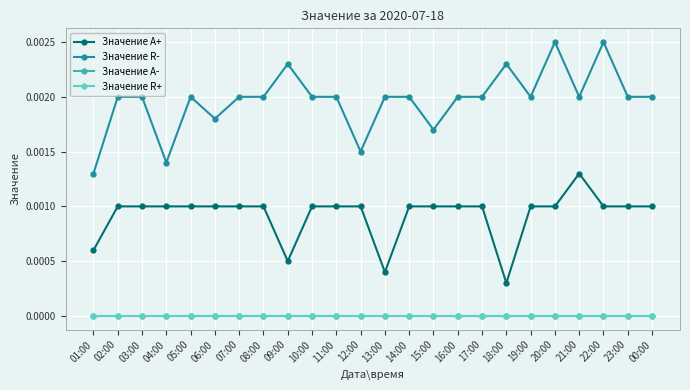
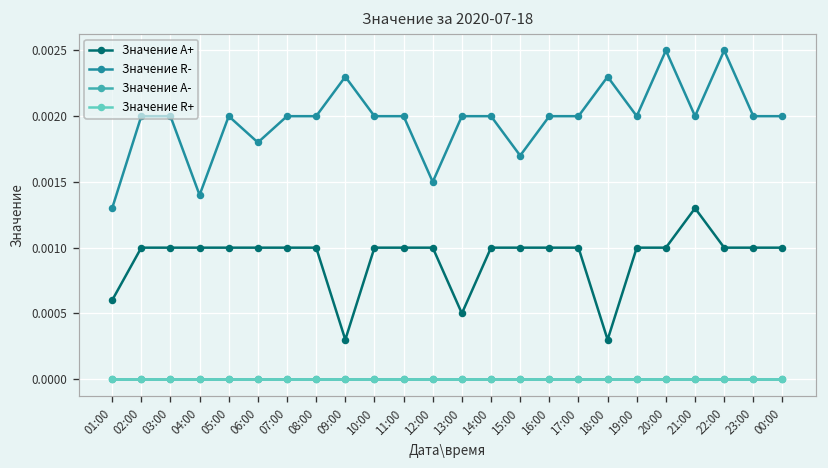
  {
    "Значение A+": {
      "01:00": 0.0006,
      "02:00": 0.0010,
      "03:00": 0.0010,
      "04:00": 0.0010,
      "05:00": 0.0010,
      "06:00": 0.0010,
      "07:00": 0.0010,
      "08:00": 0.0010,
-     "09:00": 0.0005,
+     "09:00": 0.0003,
      "10:00": 0.0010,
      "11:00": 0.0010,
      "12:00": 0.0010,
-     "13:00": 0.0004,
+     "13:00": 0.0005,
      "14:00": 0.0010,
      "15:00": 0.0010,
      "16:00": 0.0010,
      "17:00": 0.0010,
      "18:00": 0.0003,
      "19:00": 0.0010,
      "20:00": 0.0010,
      "21:00": 0.0013,
      "22:00": 0.0010,
      "23:00": 0.0010,
      "00:00": 0.0010
    },
    "Значение R-": {
      "01:00": 0.0013,
      "02:00": 0.0020,
      "03:00": 0.0020,
      "04:00": 0.0014,
      "05:00": 0.0020,
      "06:00": 0.0018,
      "07:00": 0.0020,
      "08:00": 0.0020,
      "09:00": 0.0023,
      "10:00": 0.0020,
      "11:00": 0.0020,
      "12:00": 0.0015,
      "13:00": 0.0020,
      "14:00": 0.0020,
      "15:00": 0.0017,
      "16:00": 0.0020,
      "17:00": 0.0020,
      "18:00": 0.0023,
      "19:00": 0.0020,
      "20:00": 0.0025,
      "21:00": 0.0020,
      "22:00": 0.0025,
      "23:00": 0.0020,
      "00:00": 0.0020
    },
    "Значение R+": {
      "01:00": 0.0000,
      "02:00": 0.0000,
      "03:00": 0.0000,
      "04:00": 0.0000,
      "05:00": 0.0000,
      "06:00": 0.0000,
      "07:00": 0.0000,
      "08:00": 0.0000,
      "09:00": 0.0000,
      "10:00": 0.0000,
      "11:00": 0.0000,
      "12:00": 0.0000,
      "13:00": 0.0000,
      "14:00": 0.0000,
      "15:00": 0.0000,
      "16:00": 0.0000,
      "17:00": 0.0000,
      "18:00": 0.0000,
      "19:00": 0.0000,
      "20:00": 0.0000,
      "21:00": 0.0000,
      "22:00": 0.0000,
      "23:00": 0.0000,
      "00:00": 0.0000
    }
  }
